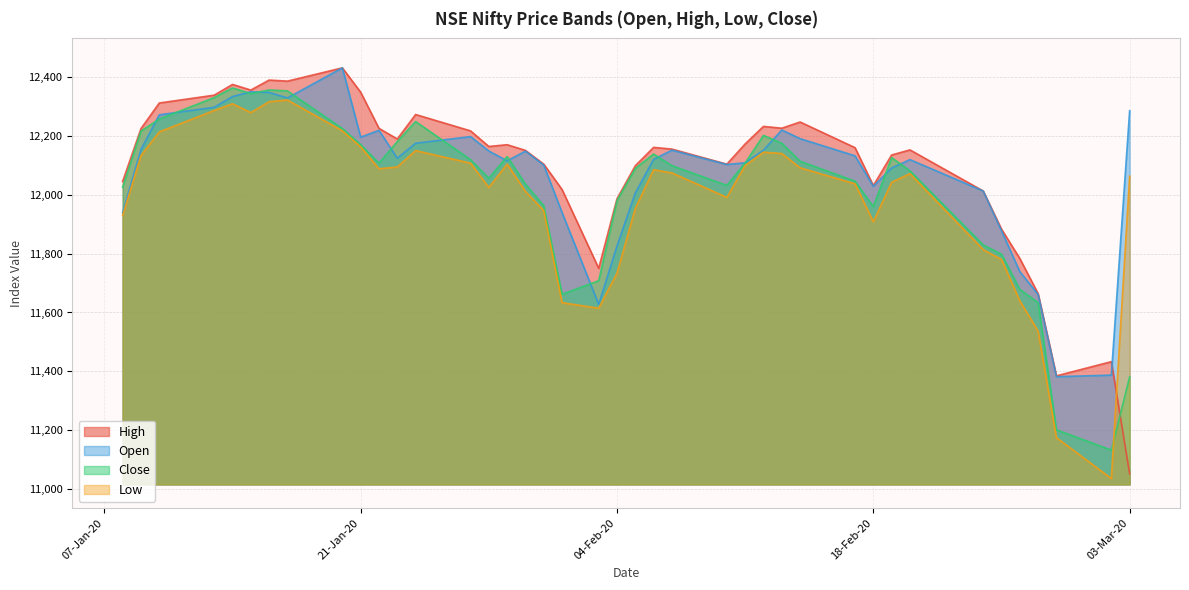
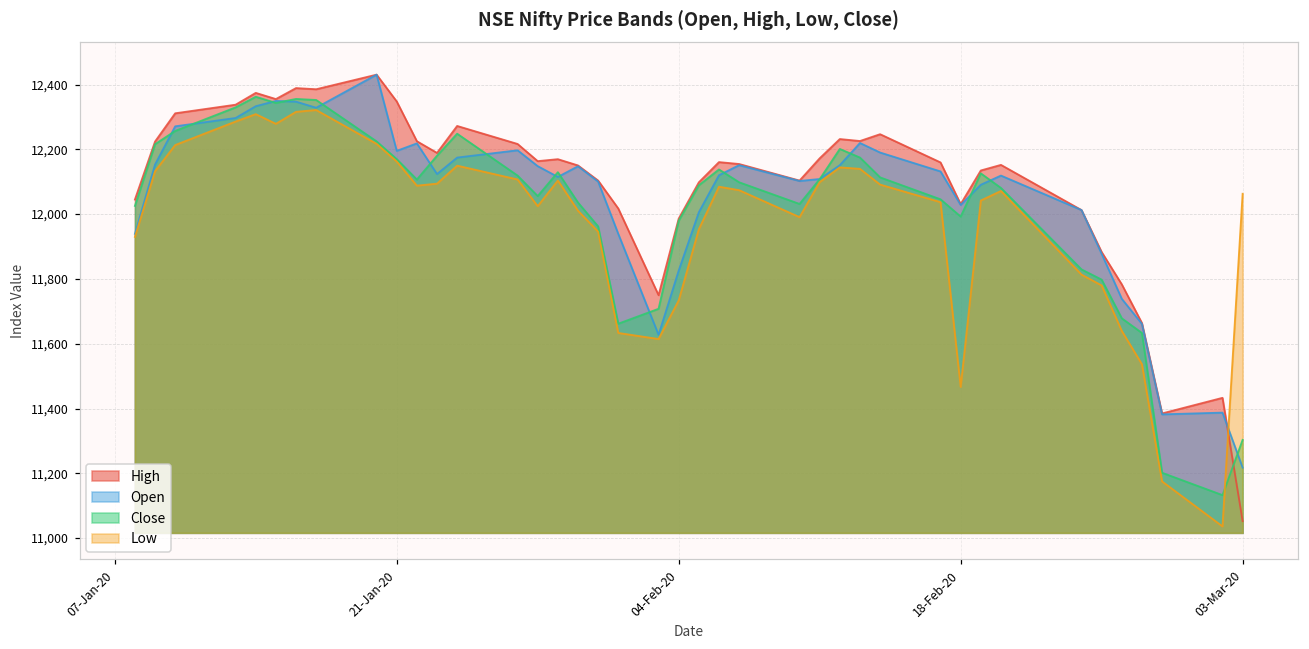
  {
    "High": {
      "21-Jan-20": "12,350",
      "03-Mar-20": "11,050"
    },
    "Open": {
      "21-Jan-20": "12,200",
      "04-Feb-20": "11,830",
-     "03-Mar-20": "12,290"
+     "03-Mar-20": "11,220"
    },
    "Close": {
-     "18-Feb-20": "11,960",
-     "03-Mar-20": "11,380"
+     "18-Feb-20": "11,990",
+     "03-Mar-20": "11,300"
    },
    "Low": {
      "04-Feb-20": "11,730",
-     "18-Feb-20": "11,910",
+     "18-Feb-20": "11,470",
      "03-Mar-20": "12,060"
    }
  }
